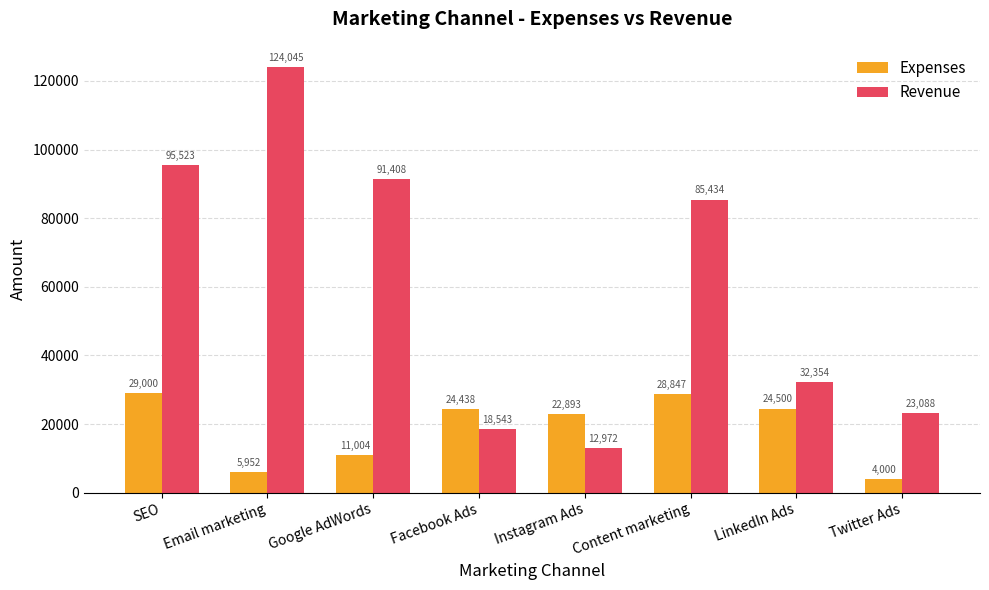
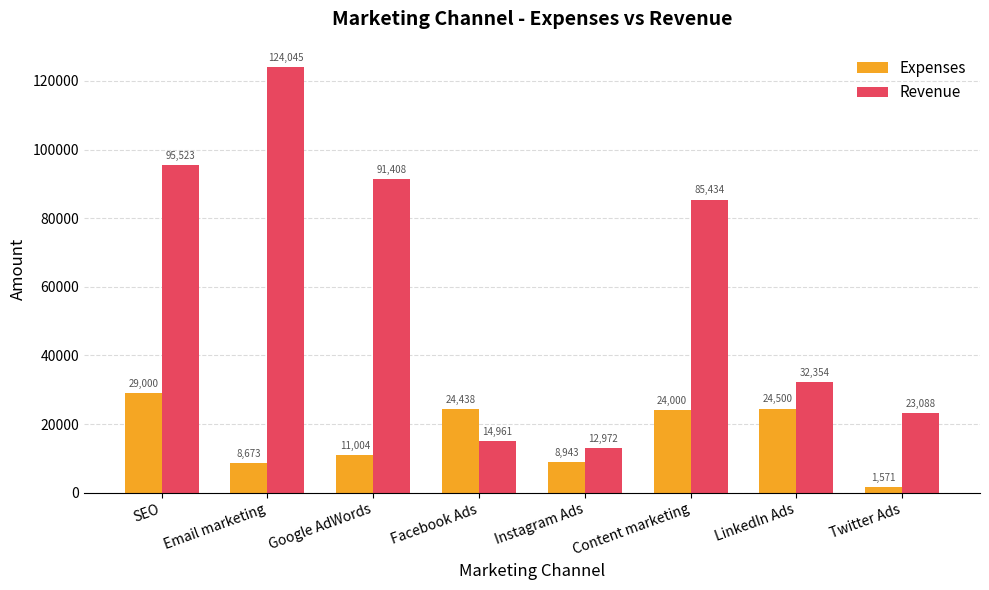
  {
    "Expenses": {
      "SEO": "29,000",
-     "Email marketing": "5,952",
+     "Email marketing": "8,673",
      "Google AdWords": "11,004",
      "Facebook Ads": "24,438",
-     "Instagram Ads": "22,893",
-     "Content marketing": "28,847",
+     "Instagram Ads": "8,943",
+     "Content marketing": "24,000",
      "LinkedIn Ads": "24,500",
-     "Twitter Ads": "4,000"
+     "Twitter Ads": "1,571"
    },
    "Revenue": {
      "SEO": "95,523",
      "Email marketing": "124,045",
      "Google AdWords": "91,408",
-     "Facebook Ads": "18,543",
+     "Facebook Ads": "14,961",
      "Instagram Ads": "12,972",
      "Content marketing": "85,434",
      "LinkedIn Ads": "32,354",
      "Twitter Ads": "23,088"
    }
  }
